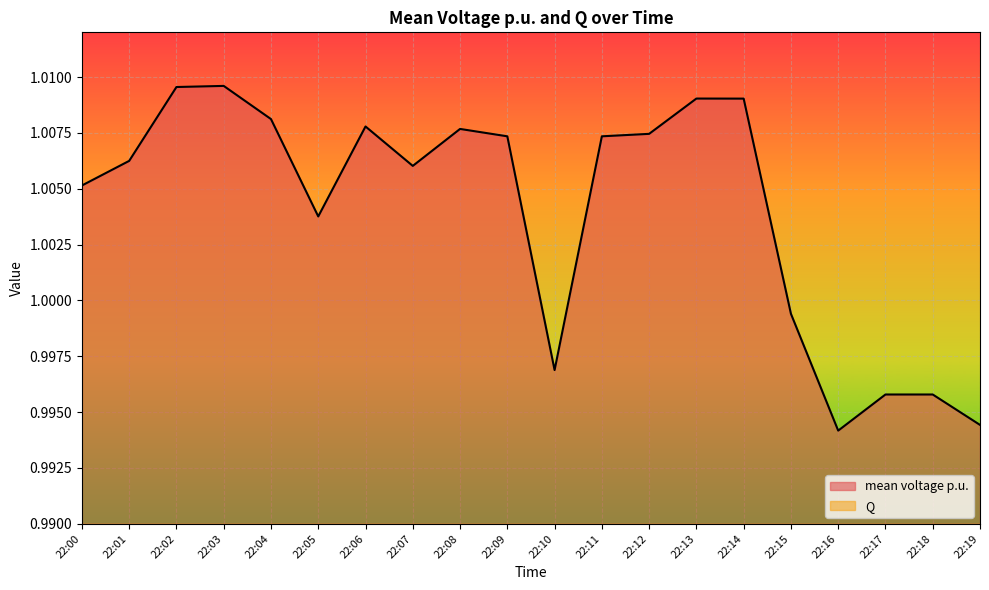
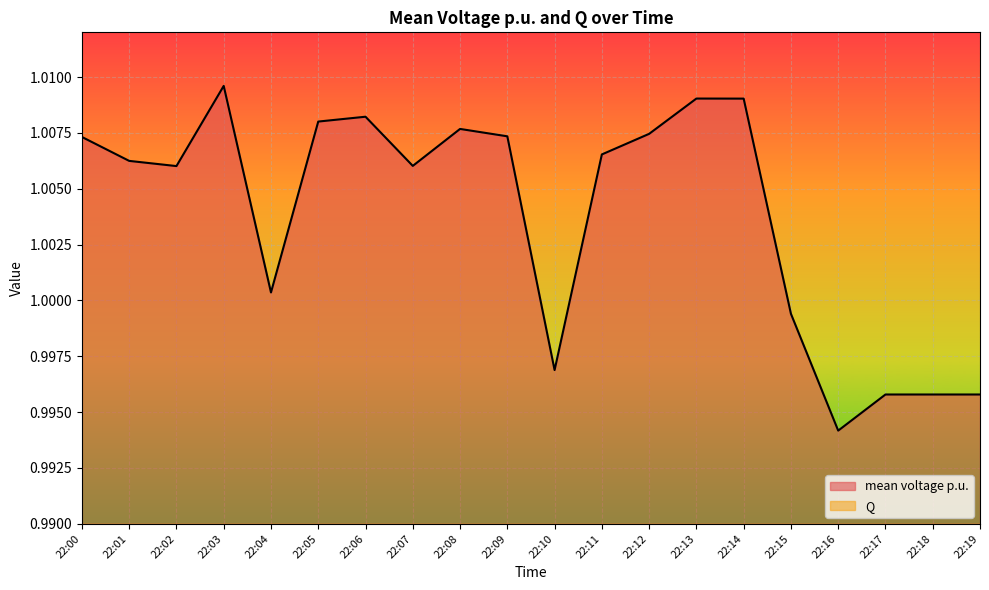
  {
    "mean voltage p.u.": {
-     "22:00": 1.0051,
+     "22:00": 1.0073,
      "22:01": 1.0062,
-     "22:02": 1.0096,
+     "22:02": 1.0060,
      "22:03": 1.0096,
-     "22:04": 1.0081,
-     "22:05": 1.0038,
-     "22:06": 1.0078,
+     "22:04": 1.0004,
+     "22:05": 1.0080,
+     "22:06": 1.0082,
      "22:07": 1.0060,
      "22:08": 1.0077,
      "22:09": 1.0073,
      "22:10": 0.9969,
-     "22:11": 1.0073,
+     "22:11": 1.0065,
      "22:12": 1.0075,
      "22:13": 1.0090,
      "22:14": 1.0090,
      "22:15": 0.9994,
      "22:16": 0.9942,
      "22:17": 0.9958,
      "22:18": 0.9958,
-     "22:19": 0.9944
+     "22:19": 0.9958
    },
    "Q": {
      "22:00": 0.0000,
      "22:01": 0.0000,
      "22:02": 0.0000,
      "22:03": 0.0000,
      "22:04": 0.0000,
      "22:05": 0.0000,
      "22:06": 0.0000,
      "22:07": 0.0000,
      "22:08": 0.0000,
      "22:09": 0.0000,
      "22:10": 0.0000,
      "22:11": 0.0000,
      "22:12": 0.0000,
      "22:13": 0.0000,
      "22:14": 0.0000,
      "22:15": 0.0000,
      "22:16": 0.0000,
      "22:17": 0.0000,
      "22:18": 0.0000,
      "22:19": 0.0000
    }
  }
